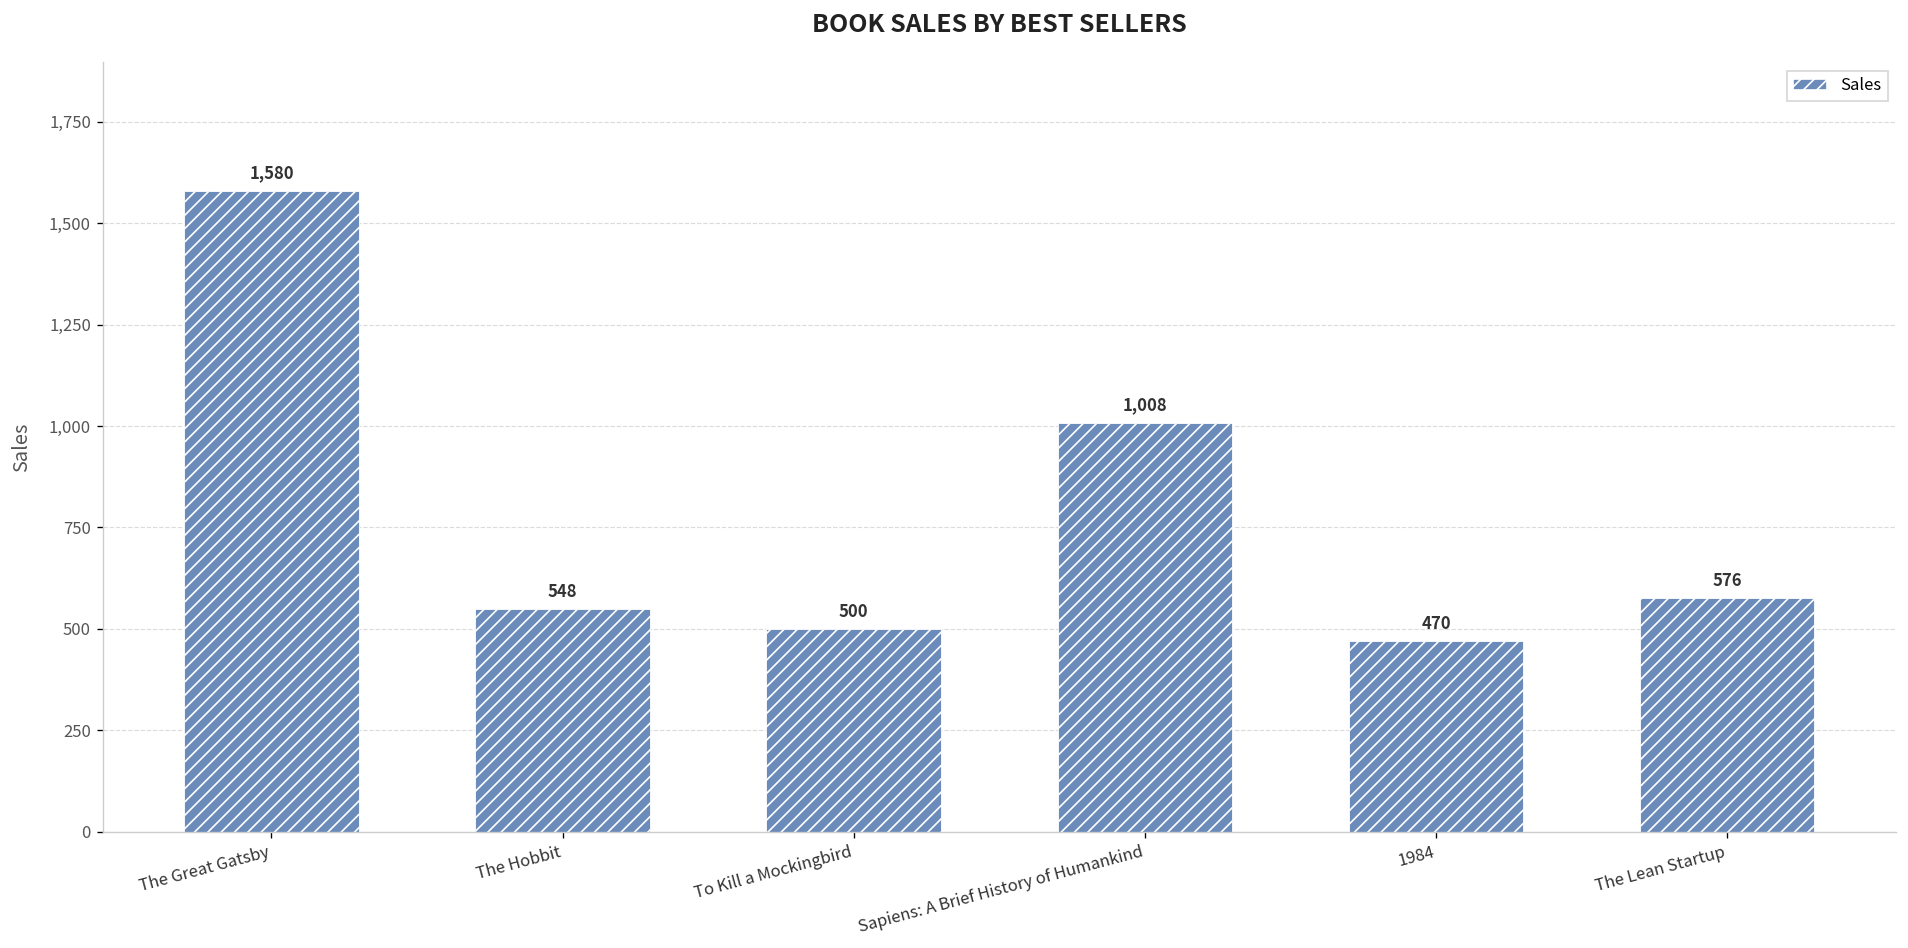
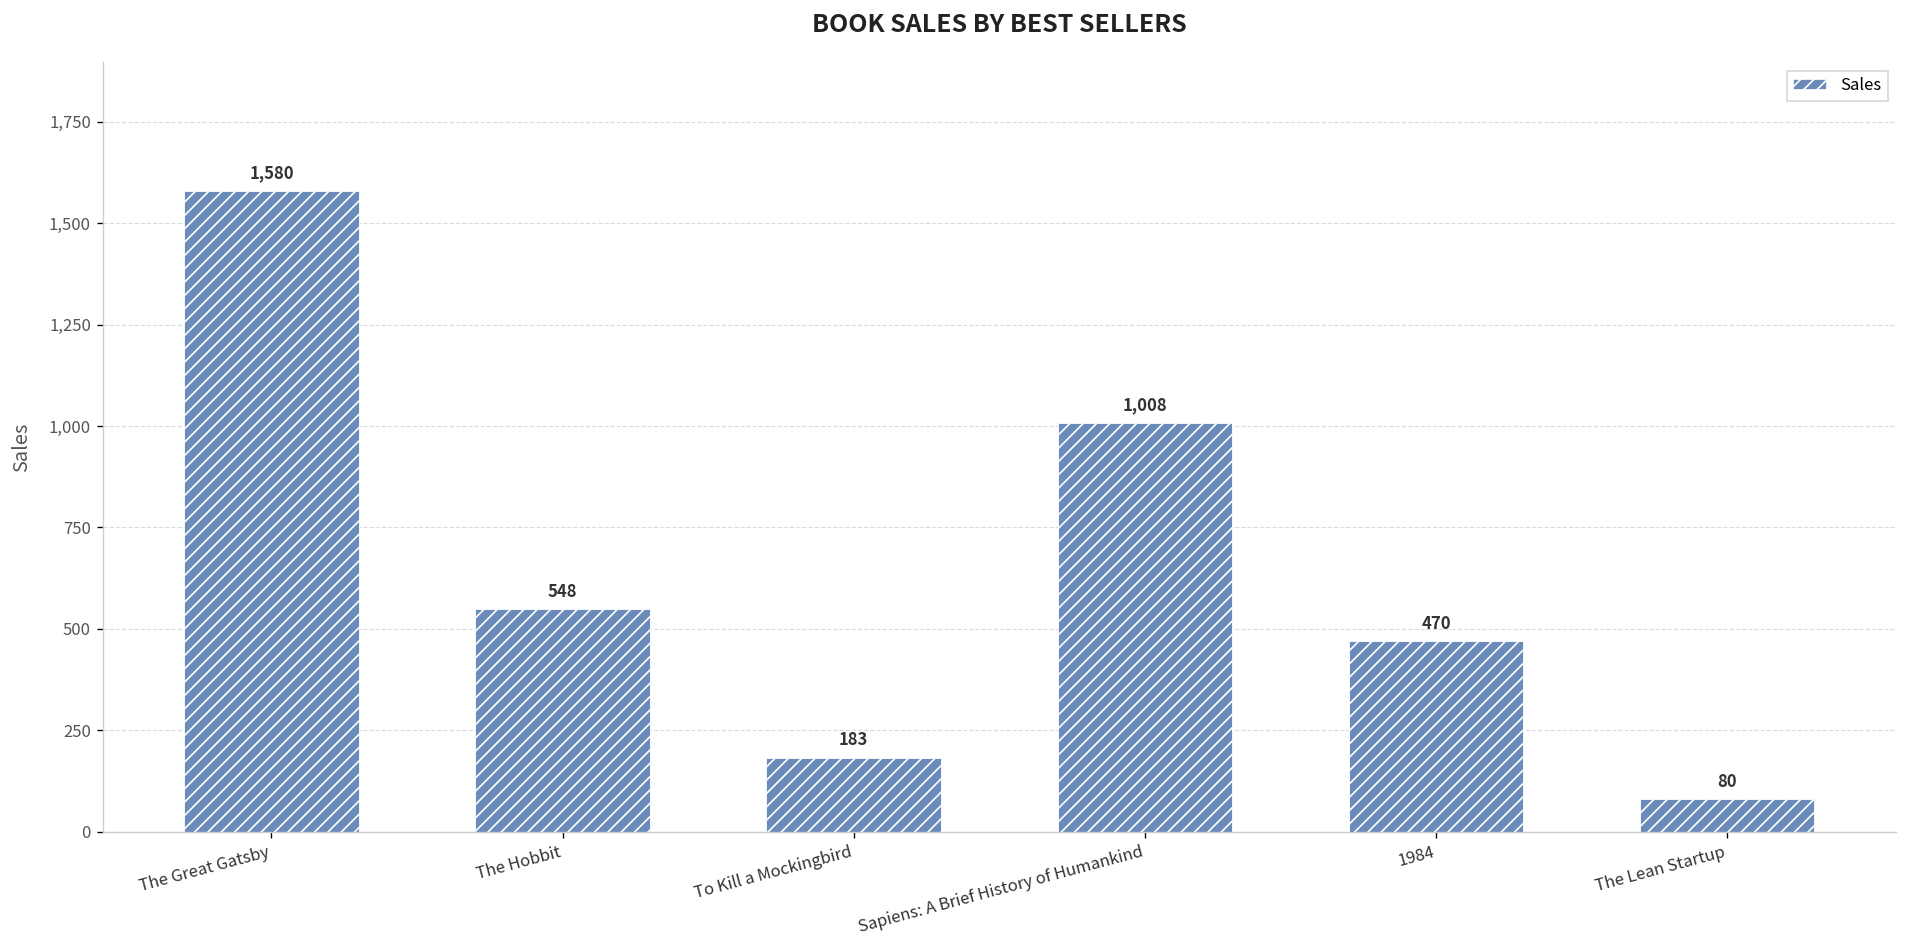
  {
    "The Great Gatsby": "1,580",
    "The Hobbit": "548",
-   "To Kill a Mockingbird": "500",
+   "To Kill a Mockingbird": "183",
    "Sapiens: A Brief History of Humankind": "1,008",
    "1984": "470",
-   "The Lean Startup": "576"
+   "The Lean Startup": "80"
  }
